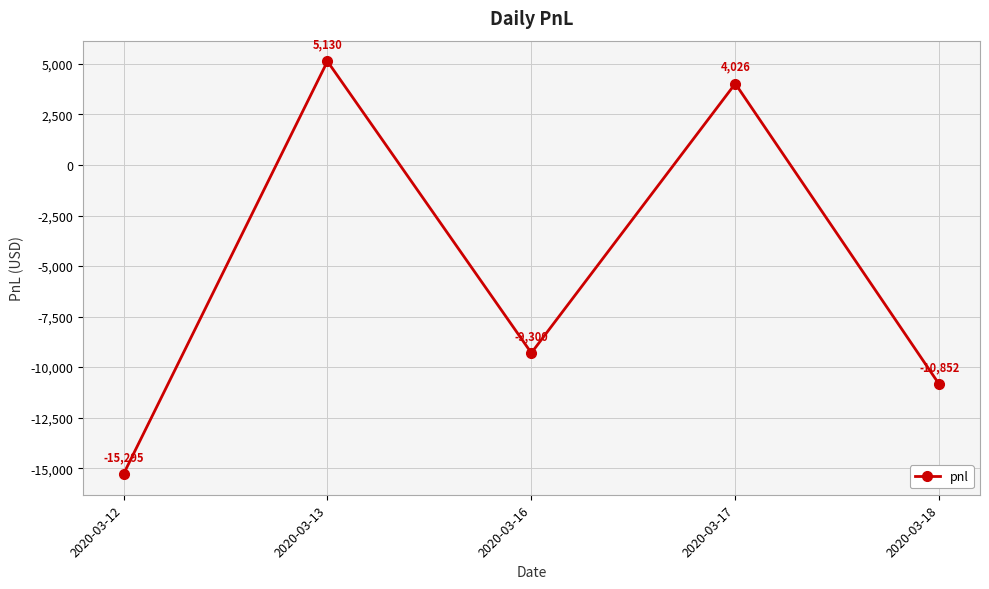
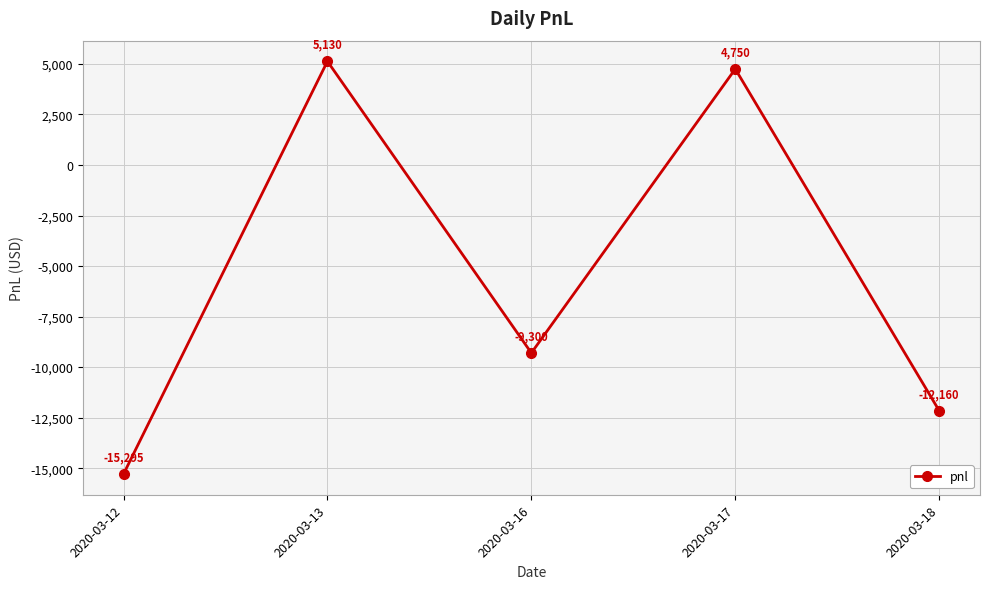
  {
    "2020-03-12": "-15,295",
    "2020-03-13": "5,130",
    "2020-03-16": "-9,300",
-   "2020-03-17": "4,026",
-   "2020-03-18": "-10,852"
+   "2020-03-17": "4,750",
+   "2020-03-18": "-12,160"
  }
